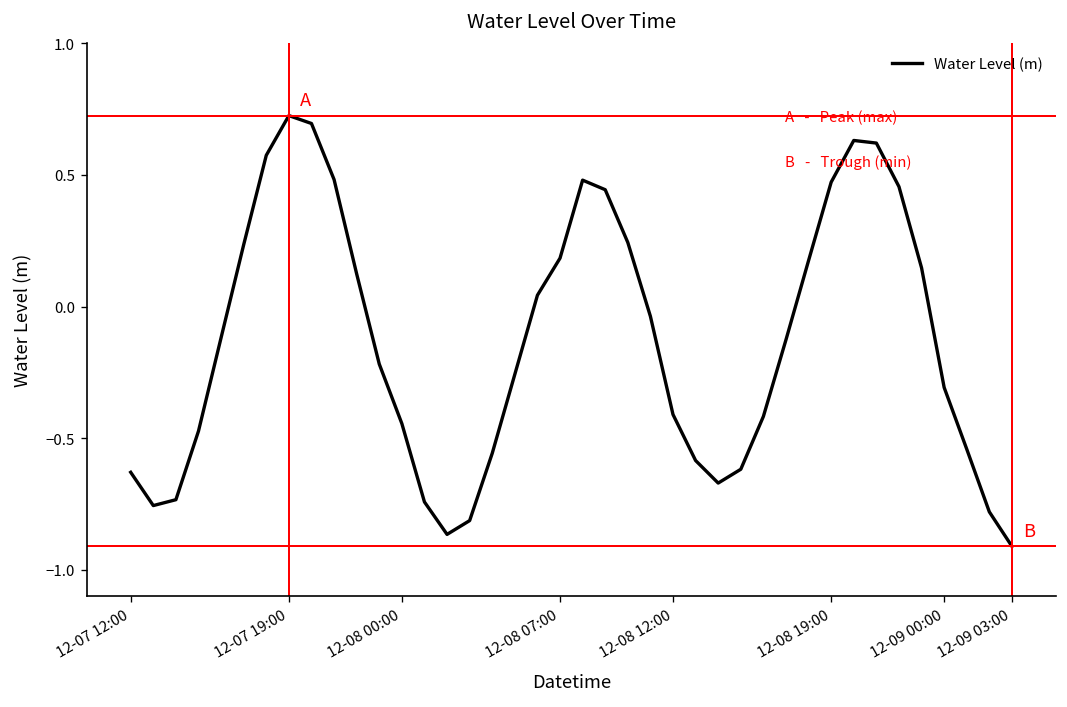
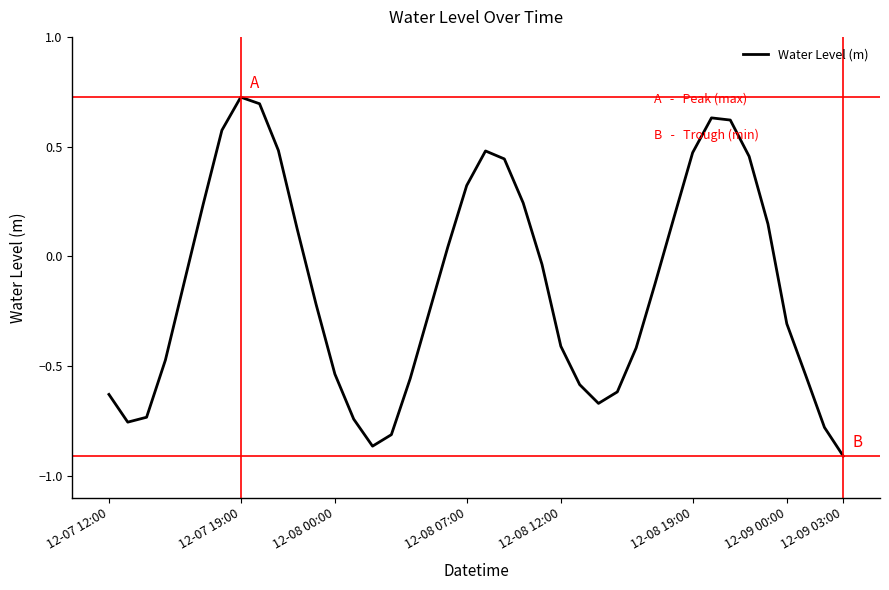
  {
    "12-07 12:00": -0.63,
    "12-07 19:00": 0.73,
-   "12-08 00:00": -0.44,
-   "12-08 07:00": 0.18,
+   "12-08 00:00": -0.54,
+   "12-08 07:00": 0.32,
    "12-08 12:00": -0.41,
    "12-08 19:00": 0.47,
    "12-09 00:00": -0.31,
    "12-09 03:00": -0.91
  }
